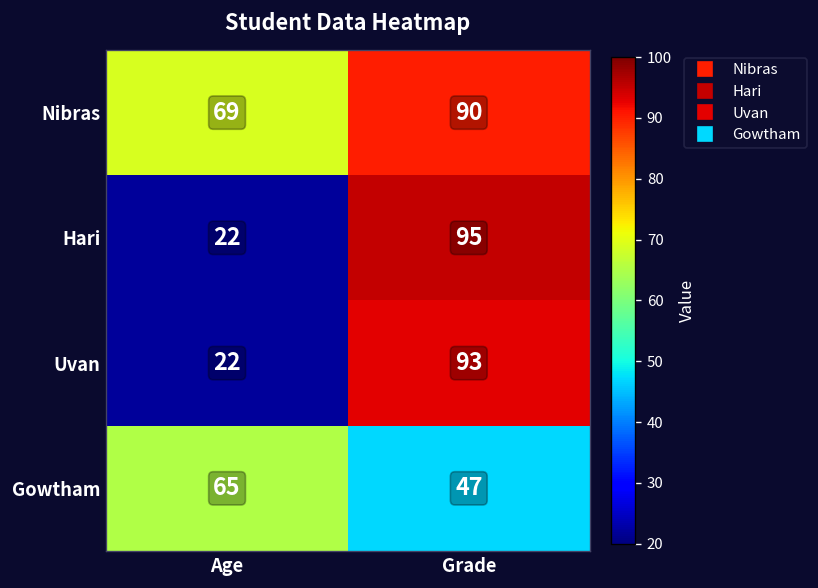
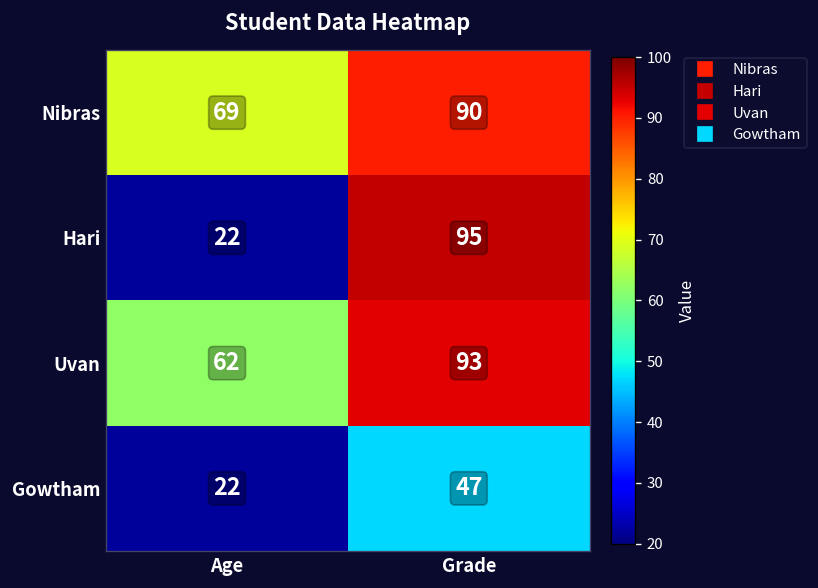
  {
    "Uvan": {
-     "Age": 22
+     "Age": 62
    },
    "Gowtham": {
-     "Age": 65
+     "Age": 22
    }
  }
